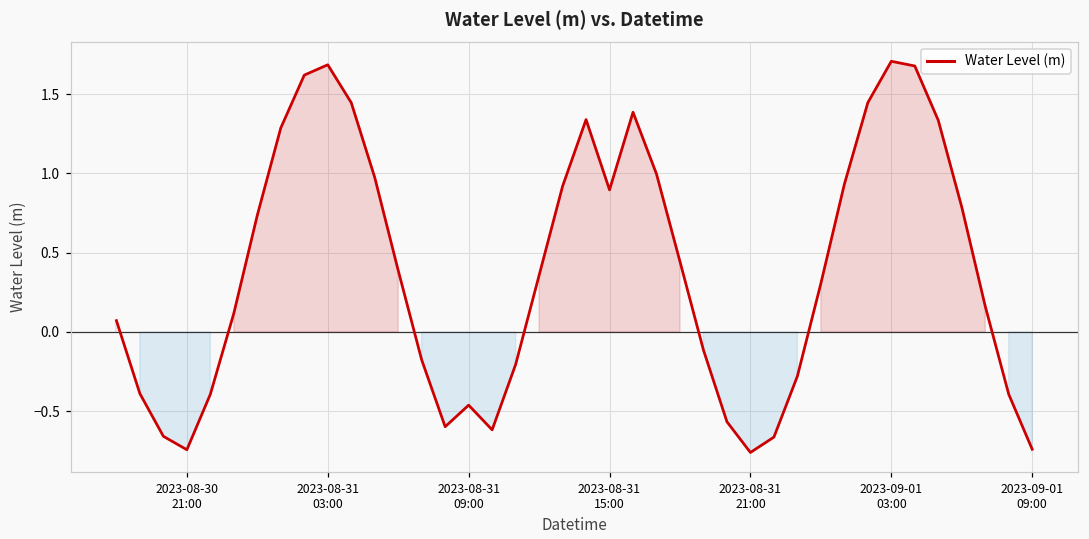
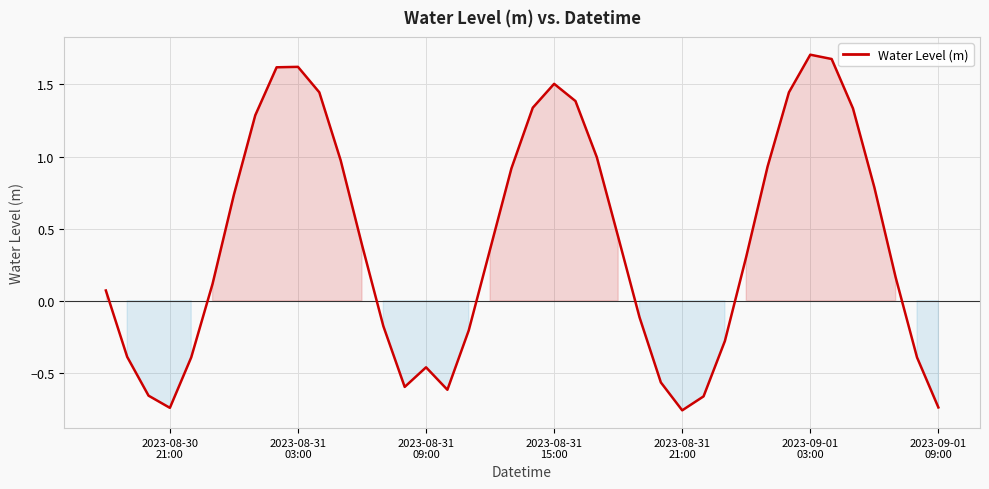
  {
    "2023-08-30 21:00": -0.74,
-   "2023-08-31 03:00": 1.68,
+   "2023-08-31 03:00": 1.62,
    "2023-08-31 09:00": -0.46,
-   "2023-08-31 15:00": 0.90,
+   "2023-08-31 15:00": 1.50,
    "2023-08-31 21:00": -0.76,
    "2023-09-01 03:00": 1.71,
    "2023-09-01 09:00": -0.74
  }
